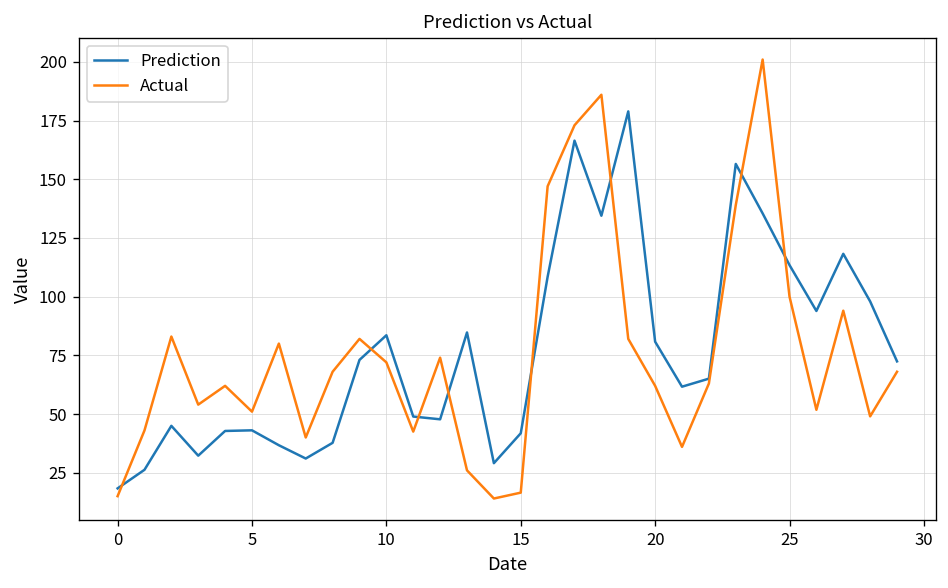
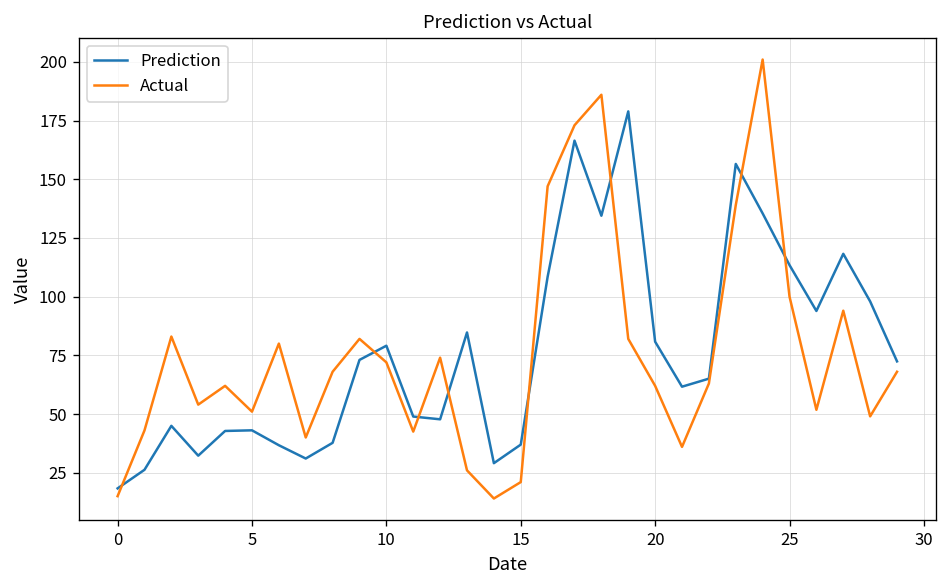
  {
    "Prediction": {
      "0": 18,
      "5": 43,
-     "10": 84,
-     "15": 42,
+     "10": 79,
+     "15": 37,
      "20": 81,
      "25": 113
    },
    "Actual": {
      "0": 15,
      "5": 51,
      "10": 72,
-     "15": 17,
+     "15": 21,
      "20": 62,
      "25": 100
    }
  }
